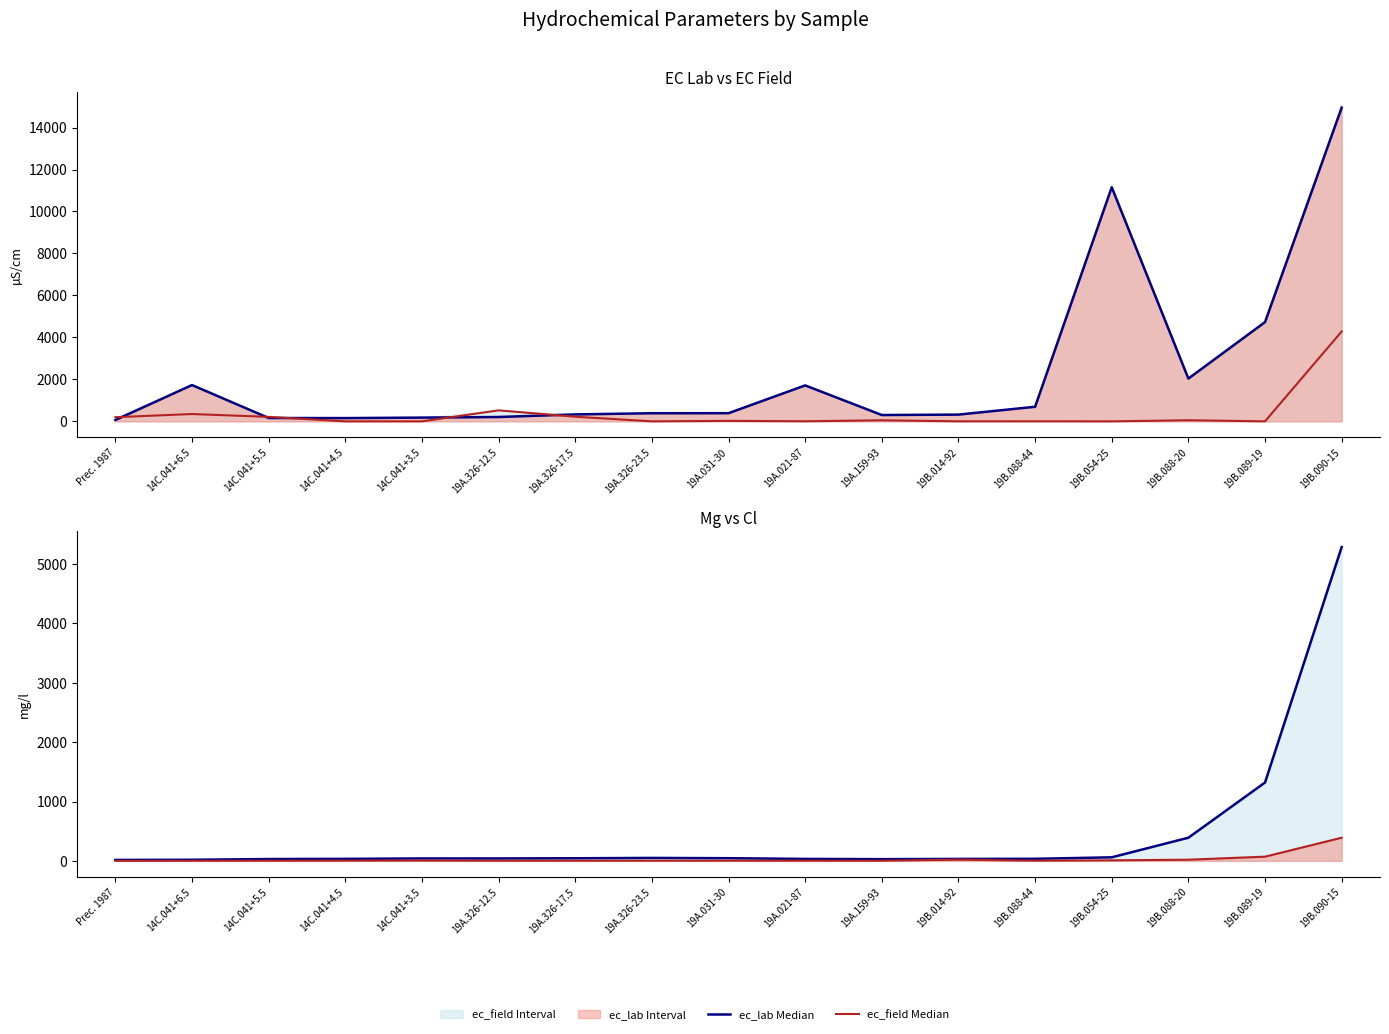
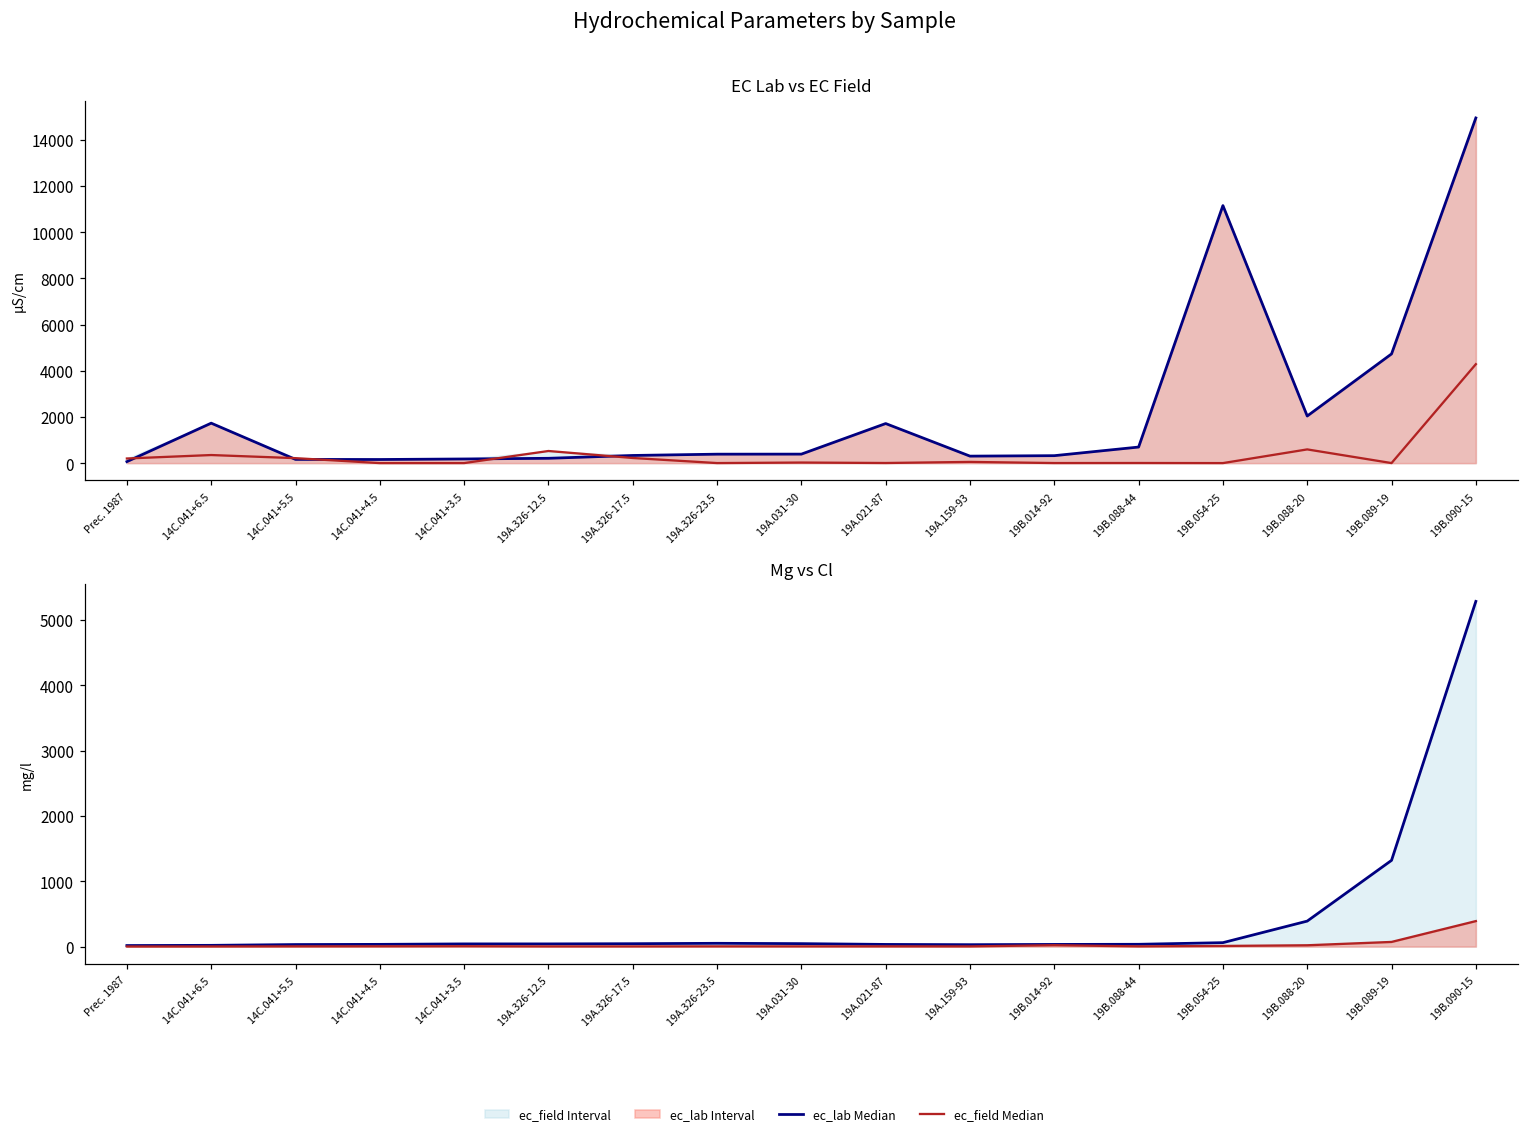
  {
    "EC Lab vs EC Field": {
      "ec_lab Interval": {
        "Prec. 1987": 100,
        "19A.326-12.5": 200
      },
      "ec_field Median": {
        "14C.041+6.5": 400,
        "14C.041+4.5": 0,
        "14C.041+3.5": 0,
        "19A.326-23.5": 0,
        "19A.031-30": 0,
        "19A.021-87": 0,
        "19A.159-93": 100,
        "19B.014-92": 0,
        "19B.088-44": 0,
        "19B.054-25": 0,
-       "19B.088-20": 100,
+       "19B.088-20": 600,
        "19B.089-19": 0,
        "19B.090-15": 4300
      }
    }
  }
